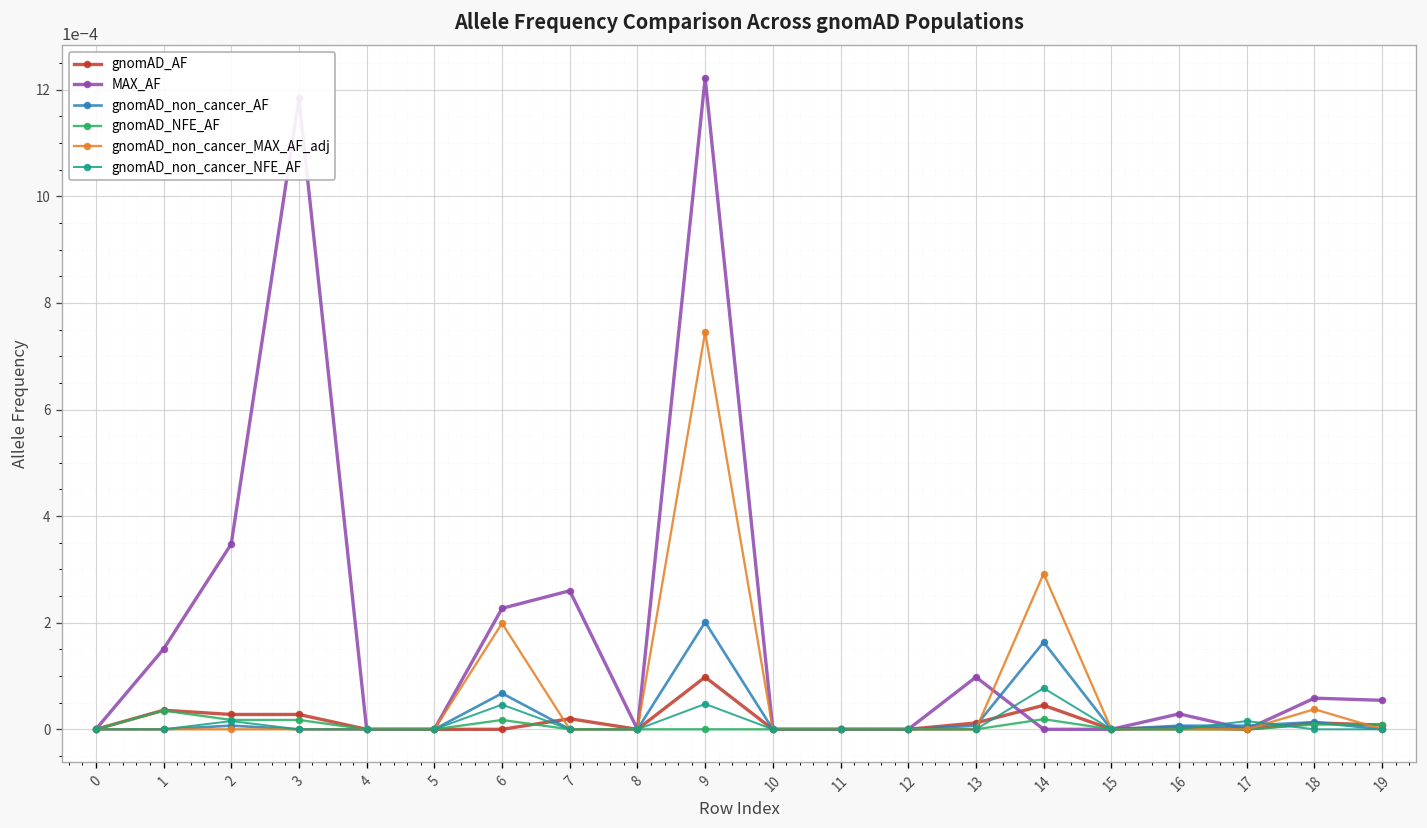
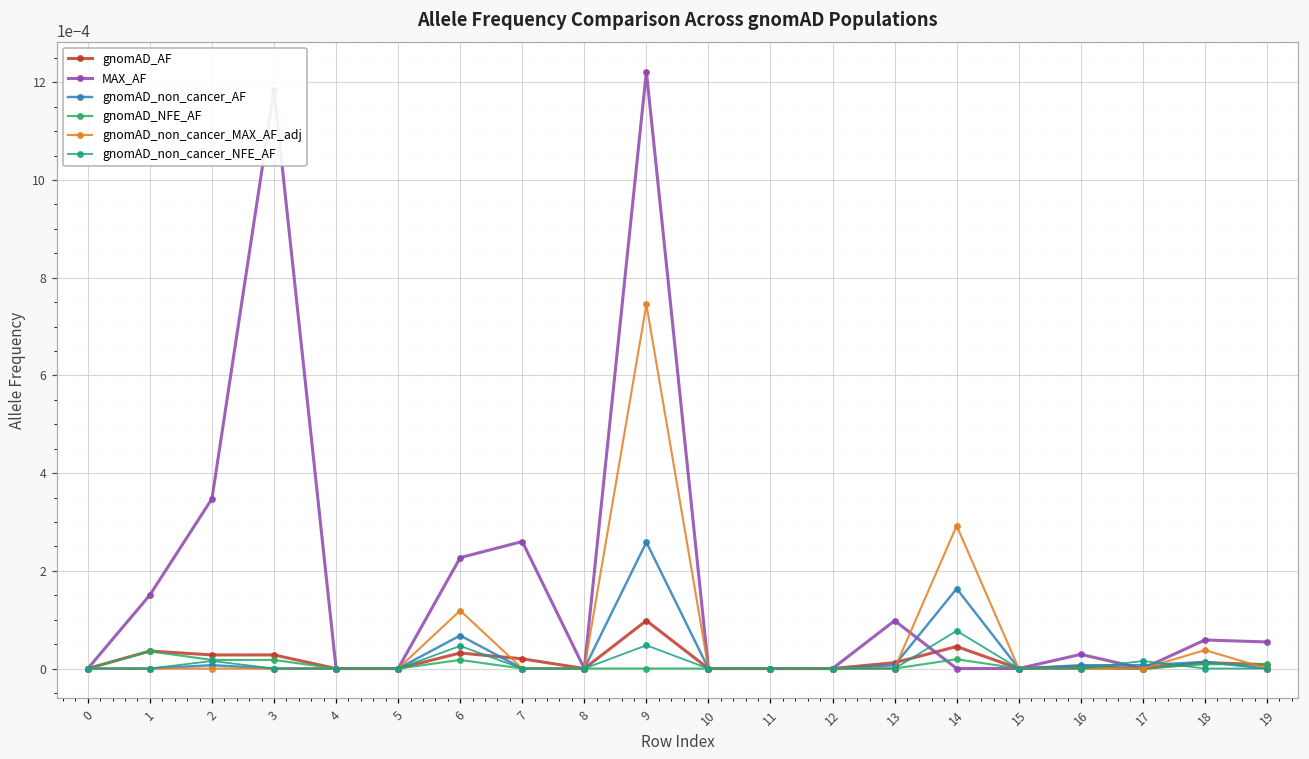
  {
    "gnomAD_AF": {
      "2": 0.00003,
      "3": 0.00003,
-     "6": 0.00000,
+     "6": 0.00003,
      "7": 0.00002,
      "9": 0.00010,
      "14": 0.00005
    },
    "MAX_AF": {
      "1": 0.00015,
      "2": 0.00035,
      "6": 0.00023,
      "7": 0.00026,
      "9": 0.00122,
      "13": 0.00010,
      "14": 0.00000,
      "16": 0.00003,
      "18": 0.00006,
      "19": 0.00005
    },
    "gnomAD_non_cancer_AF": {
      "2": 0.00001,
      "6": 0.00007,
-     "9": 0.00020,
+     "9": 0.00026,
      "14": 0.00016,
      "17": 0.00001
    },
    "gnomAD_non_cancer_MAX_AF_adj": {
      "2": 0.00000,
-     "6": 0.00020,
+     "6": 0.00012,
      "9": 0.00075,
      "14": 0.00029,
      "18": 0.00004
    }
  }
